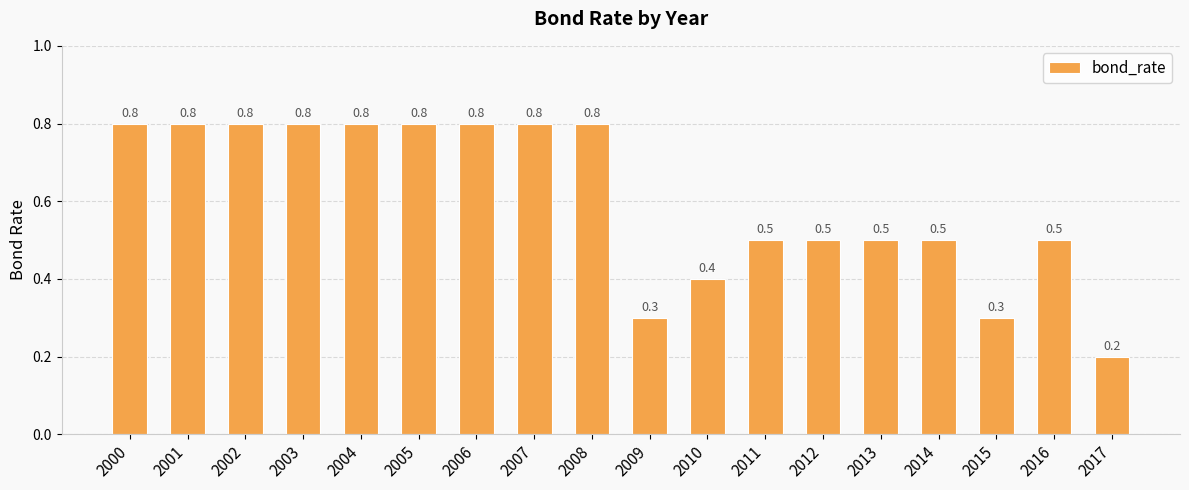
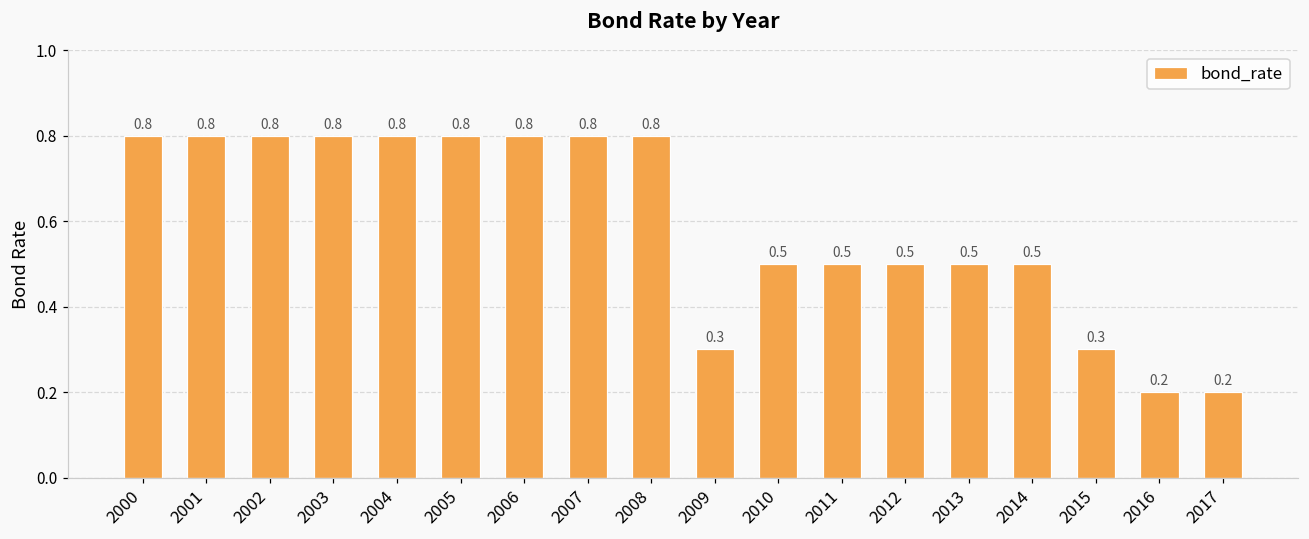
  {
    "2000": 0.8,
    "2001": 0.8,
    "2002": 0.8,
    "2003": 0.8,
    "2004": 0.8,
    "2005": 0.8,
    "2006": 0.8,
    "2007": 0.8,
    "2008": 0.8,
    "2009": 0.3,
-   "2010": 0.4,
+   "2010": 0.5,
    "2011": 0.5,
    "2012": 0.5,
    "2013": 0.5,
    "2014": 0.5,
    "2015": 0.3,
-   "2016": 0.5,
+   "2016": 0.2,
    "2017": 0.2
  }
